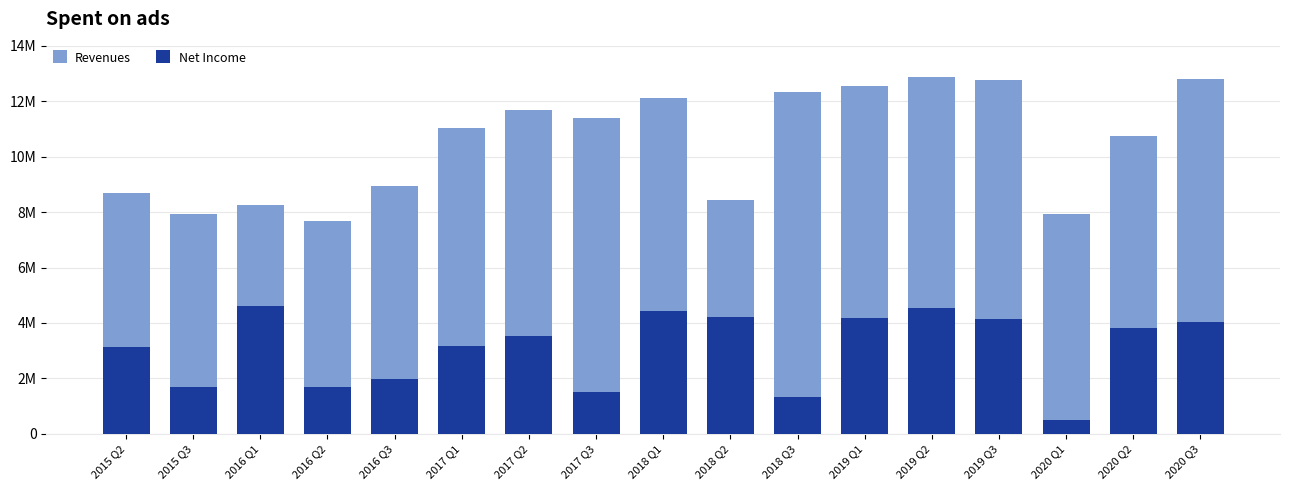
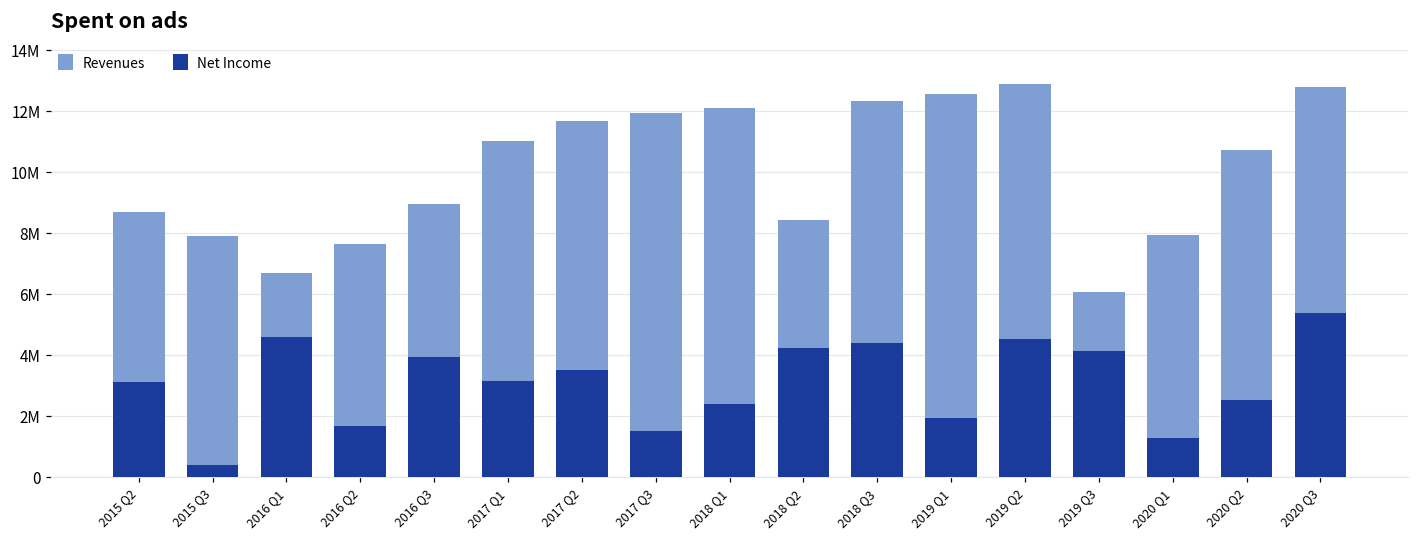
  {
    "Revenues": {
      "2015 Q2": 8700000,
      "2015 Q3": 7900000,
-     "2016 Q1": 8300000,
+     "2016 Q1": 6700000,
      "2016 Q2": 7700000,
      "2016 Q3": 9000000,
      "2017 Q1": 11000000,
      "2017 Q2": 11700000,
-     "2017 Q3": 11400000,
+     "2017 Q3": 11900000,
      "2018 Q1": 12100000,
      "2018 Q2": 8400000,
      "2018 Q3": 12300000,
      "2019 Q1": 12600000,
      "2019 Q2": 12900000,
-     "2019 Q3": 12800000,
+     "2019 Q3": 6100000,
      "2020 Q1": 7900000,
      "2020 Q2": 10700000,
      "2020 Q3": 12800000
    },
    "Net Income": {
-     "2015 Q3": 1700000,
-     "2016 Q3": 2000000,
-     "2018 Q1": 4400000,
-     "2018 Q3": 1300000,
-     "2019 Q1": 4200000,
-     "2020 Q1": 500000,
-     "2020 Q2": 3800000,
-     "2020 Q3": 4000000
+     "2015 Q3": 400000,
+     "2016 Q3": 4000000,
+     "2018 Q1": 2400000,
+     "2018 Q3": 4400000,
+     "2019 Q1": 1900000,
+     "2020 Q1": 1300000,
+     "2020 Q2": 2500000,
+     "2020 Q3": 5400000
    }
  }
